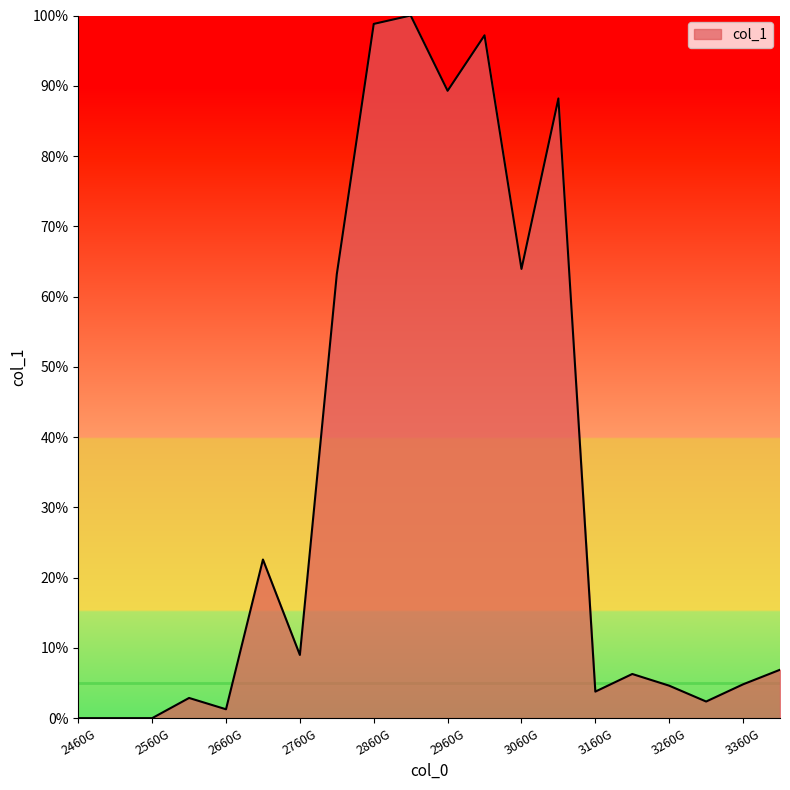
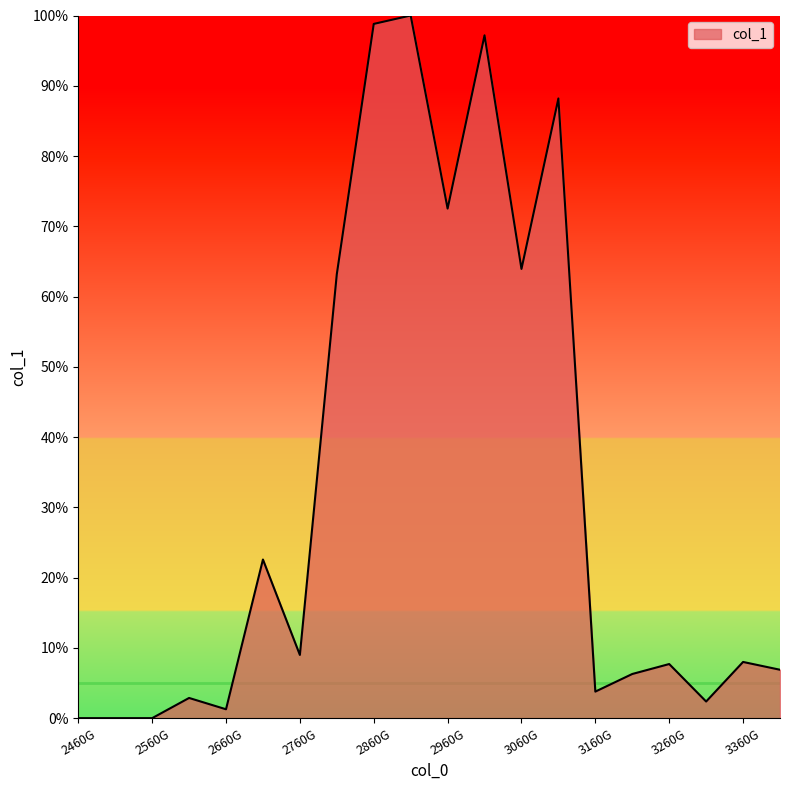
  {
    "2460G": "0%",
    "2560G": "0%",
    "2660G": "1%",
    "2760G": "9%",
    "2860G": "99%",
-   "2960G": "89%",
+   "2960G": "73%",
    "3060G": "64%",
    "3160G": "4%",
-   "3260G": "5%",
-   "3360G": "5%"
+   "3260G": "8%",
+   "3360G": "8%"
  }
